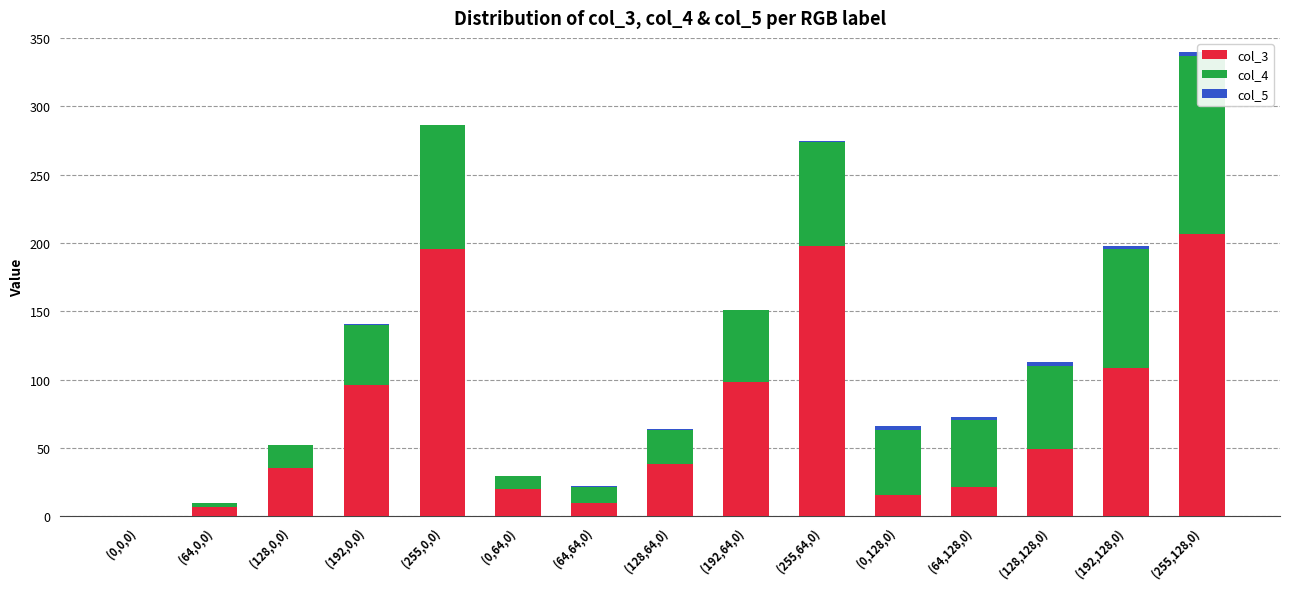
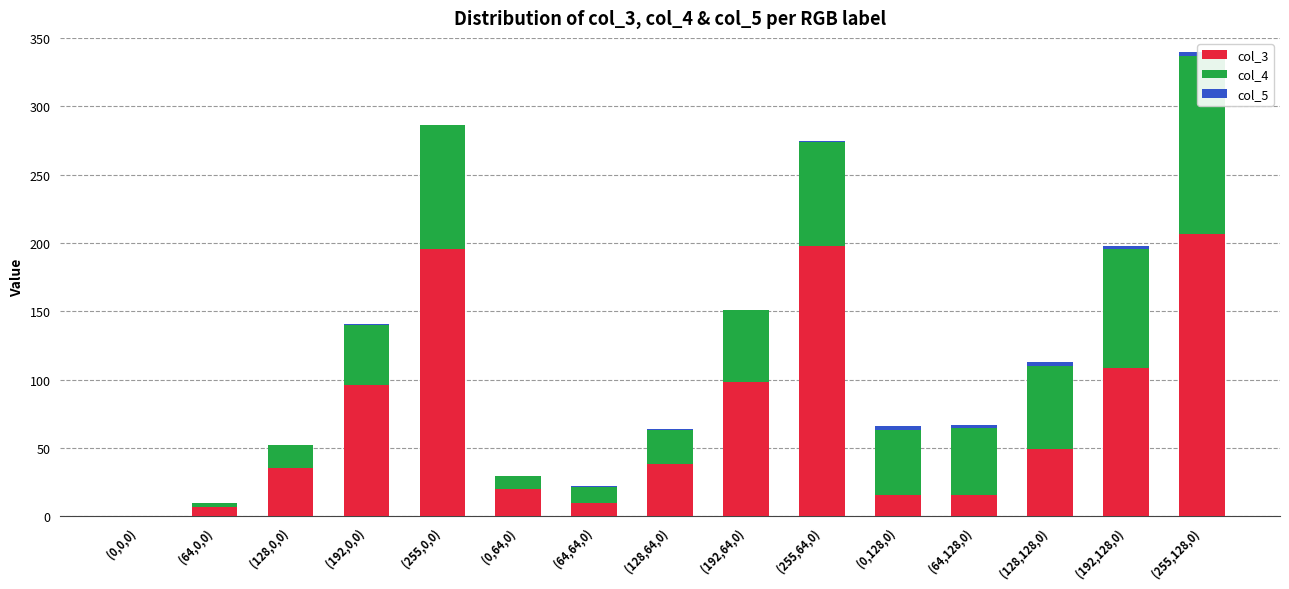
  {
    "col_3": {
      "(64,0,0)": 7,
      "(128,0,0)": 36,
      "(192,0,0)": 96,
      "(255,0,0)": 196,
      "(0,64,0)": 20,
      "(64,64,0)": 10,
      "(128,64,0)": 38,
      "(192,64,0)": 98,
      "(255,64,0)": 198,
      "(0,128,0)": 16,
-     "(64,128,0)": 22,
+     "(64,128,0)": 16,
      "(128,128,0)": 50,
      "(192,128,0)": 109,
      "(255,128,0)": 207
    },
    "col_4": {
      "(64,0,0)": 3,
      "(128,0,0)": 16,
      "(192,0,0)": 44,
      "(255,0,0)": 90,
      "(0,64,0)": 9,
      "(64,64,0)": 12,
      "(128,64,0)": 25,
      "(192,64,0)": 52,
      "(255,64,0)": 76,
      "(0,128,0)": 47,
      "(64,128,0)": 48,
      "(128,128,0)": 60,
      "(192,128,0)": 86
    },
    "col_5": {
      "(0,128,0)": 3,
      "(64,128,0)": 3,
      "(128,128,0)": 3,
      "(192,128,0)": 3
    }
  }
